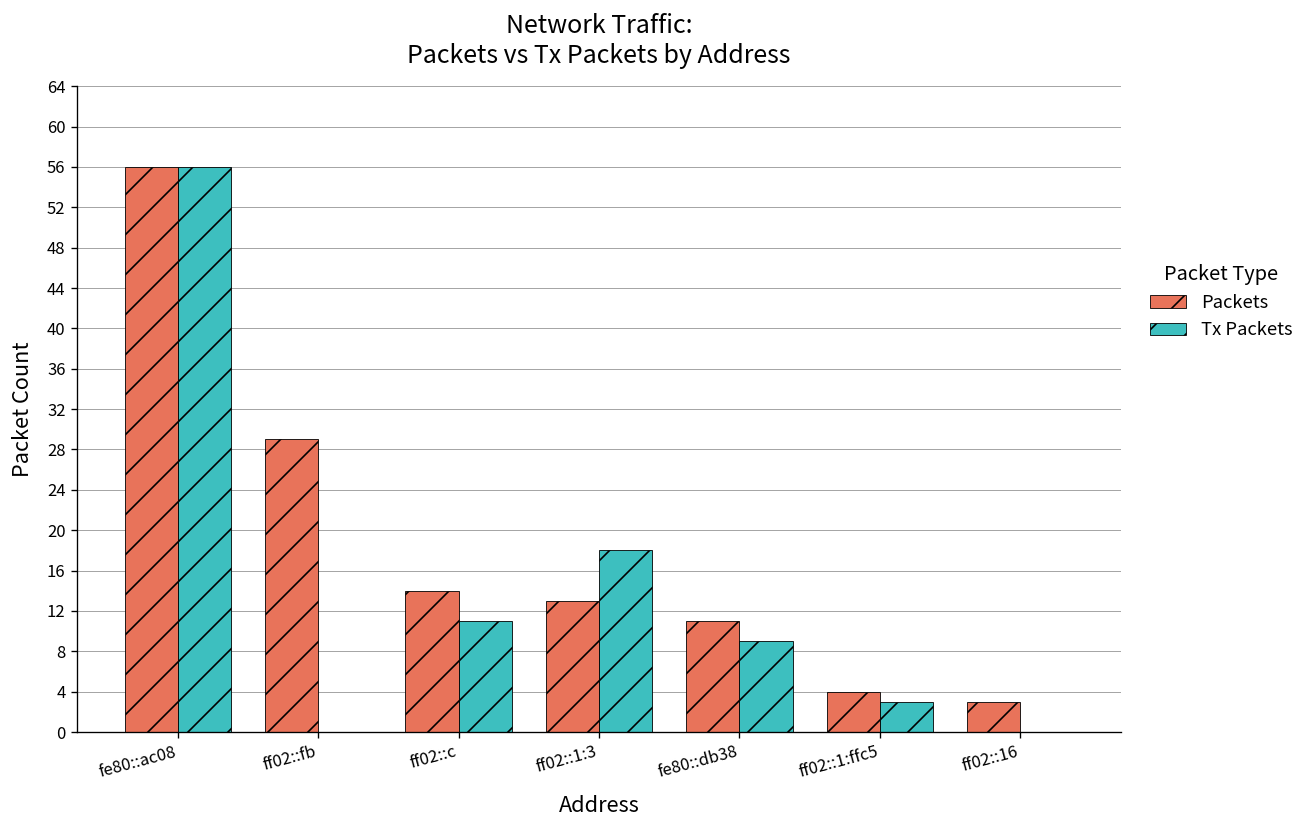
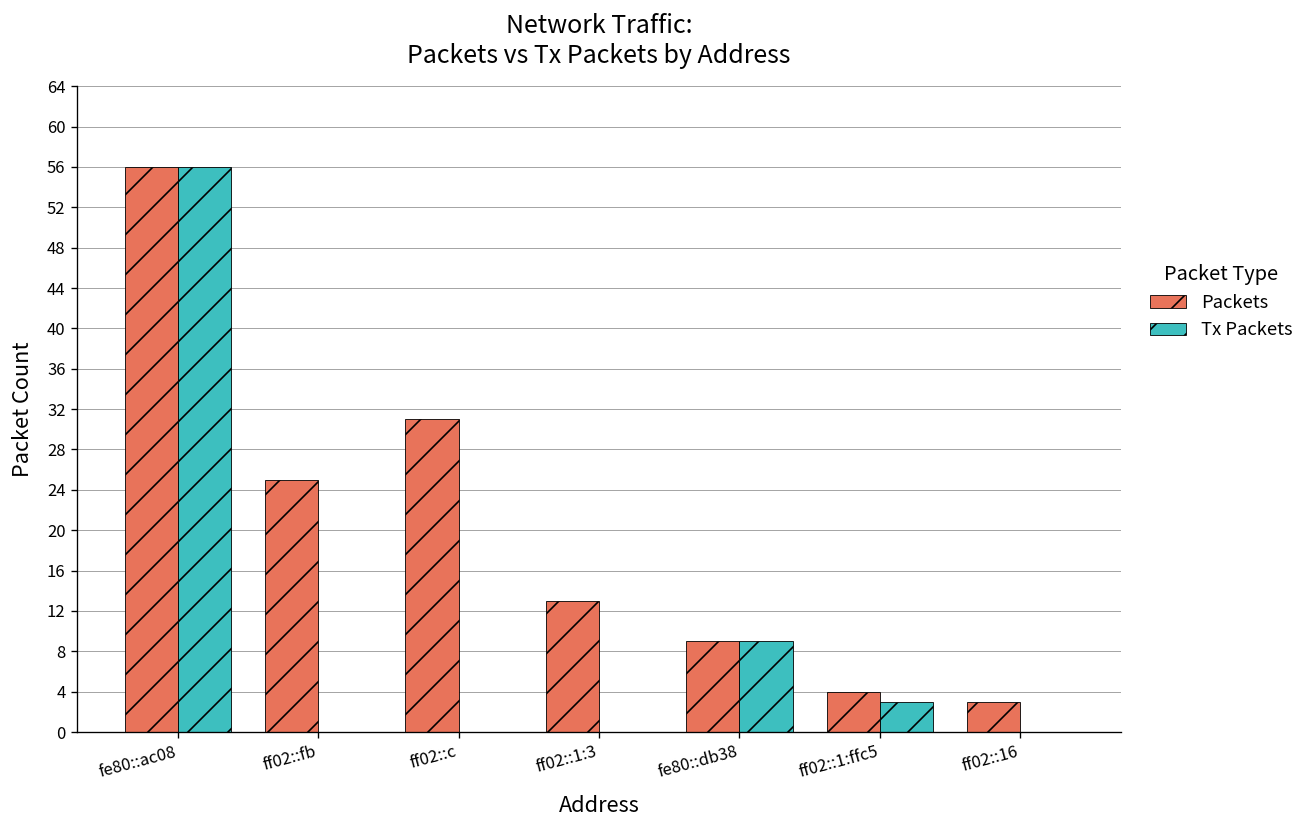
  {
    "Packets": {
      "fe80::ac08": 56,
-     "ff02::fb": 29,
-     "ff02::c": 14,
+     "ff02::fb": 25,
+     "ff02::c": 31,
      "ff02::1:3": 13,
-     "fe80::db38": 11,
+     "fe80::db38": 9,
      "ff02::1:ffc5": 4,
      "ff02::16": 3
    },
    "Tx Packets": {
      "fe80::ac08": 56,
      "ff02::fb": 0,
-     "ff02::c": 11,
-     "ff02::1:3": 18,
+     "ff02::c": 0,
+     "ff02::1:3": 0,
      "fe80::db38": 9,
      "ff02::1:ffc5": 3,
      "ff02::16": 0
    }
  }
